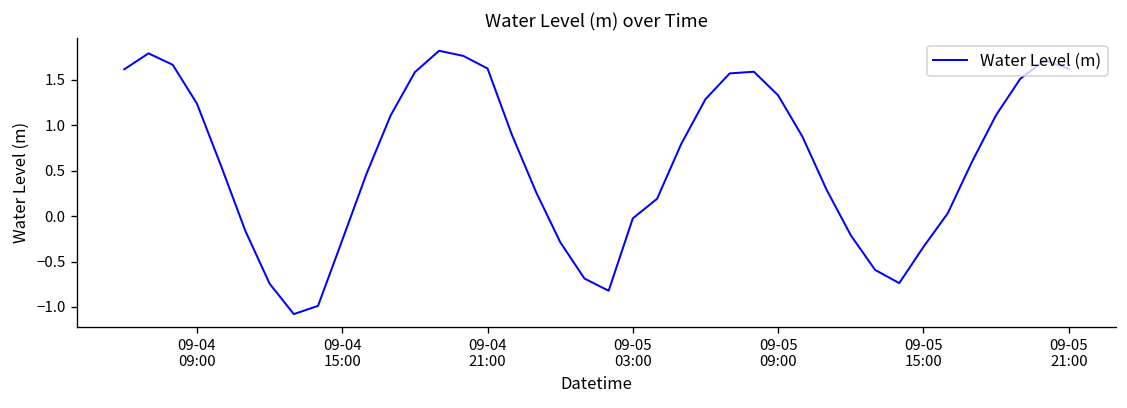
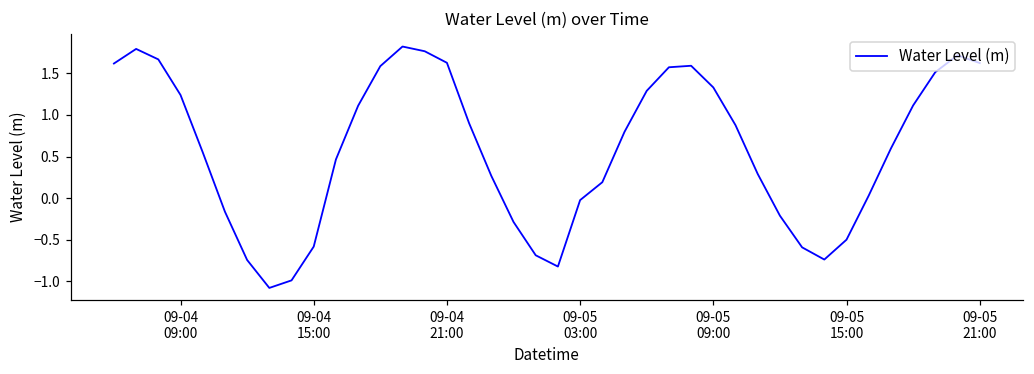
  {
    "09-04 09:00": 1.2,
-   "09-04 15:00": -0.3,
+   "09-04 15:00": -0.6,
    "09-04 21:00": 1.6,
    "09-05 03:00": 0.0,
    "09-05 09:00": 1.3,
-   "09-05 15:00": -0.3
+   "09-05 15:00": -0.5
  }
